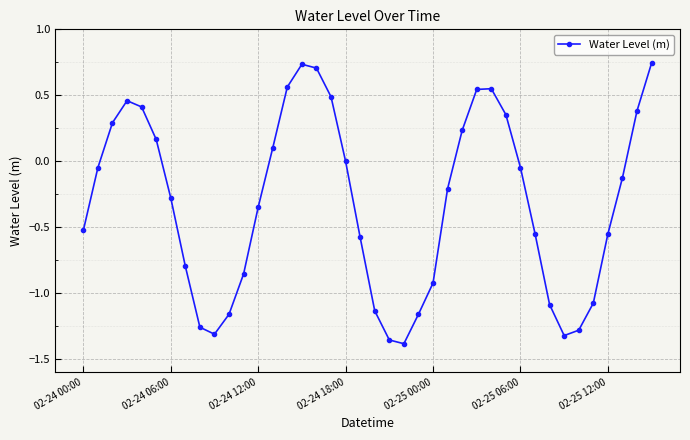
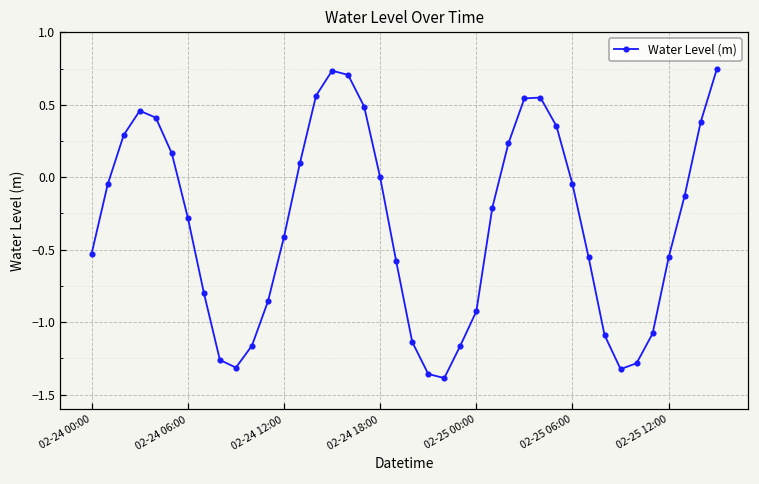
  {
    "02-24 00:00": -0.53,
    "02-24 06:00": -0.28,
-   "02-24 12:00": -0.35,
+   "02-24 12:00": -0.41,
    "02-24 18:00": 0.00,
    "02-25 00:00": -0.93,
    "02-25 06:00": -0.05,
    "02-25 12:00": -0.55
  }
